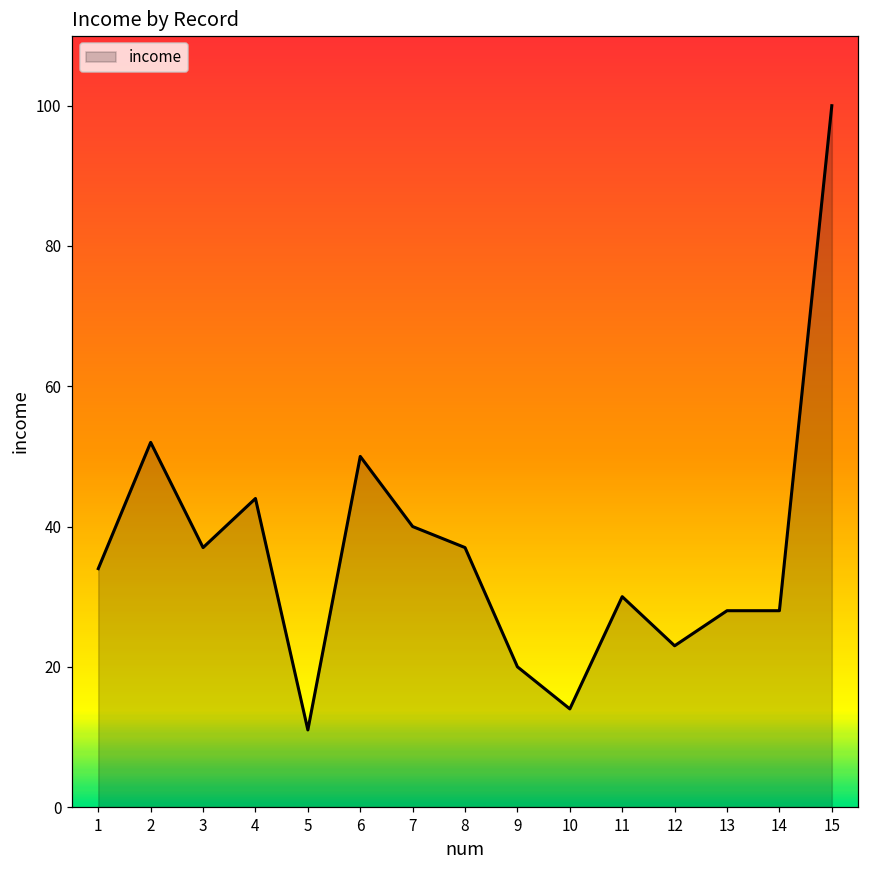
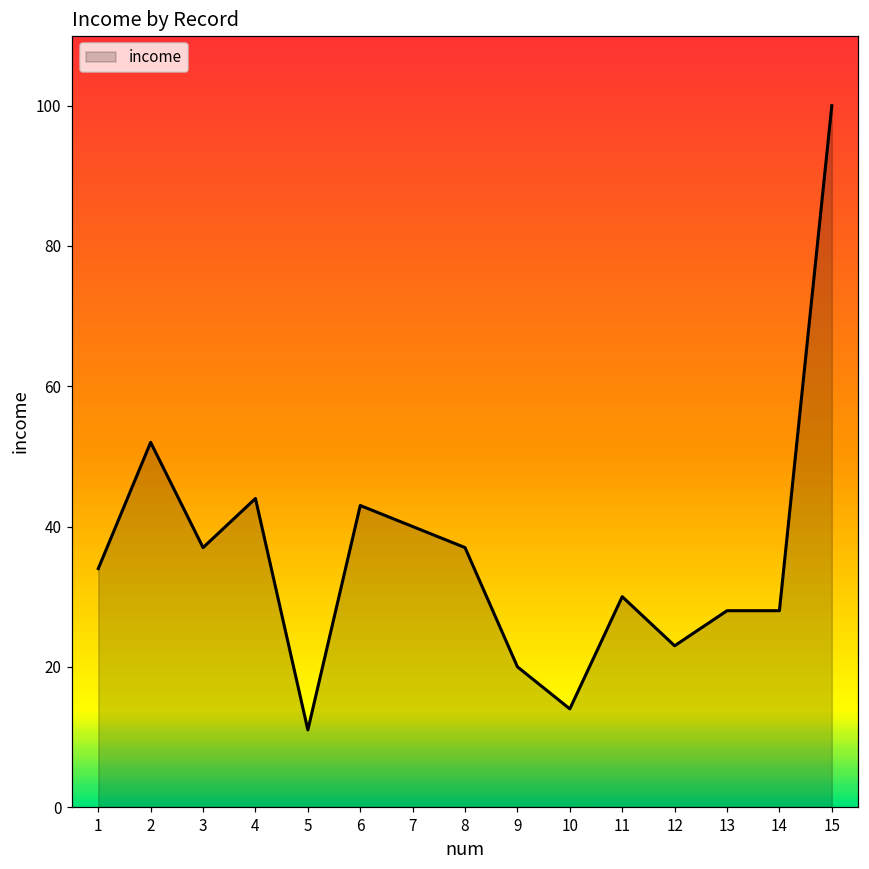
  {
    "1": 34,
    "2": 52,
    "3": 37,
    "4": 44,
    "5": 11,
-   "6": 50,
+   "6": 43,
    "7": 40,
    "8": 37,
    "9": 20,
    "10": 14,
    "11": 30,
    "12": 23,
    "13": 28,
    "14": 28,
    "15": 100
  }
